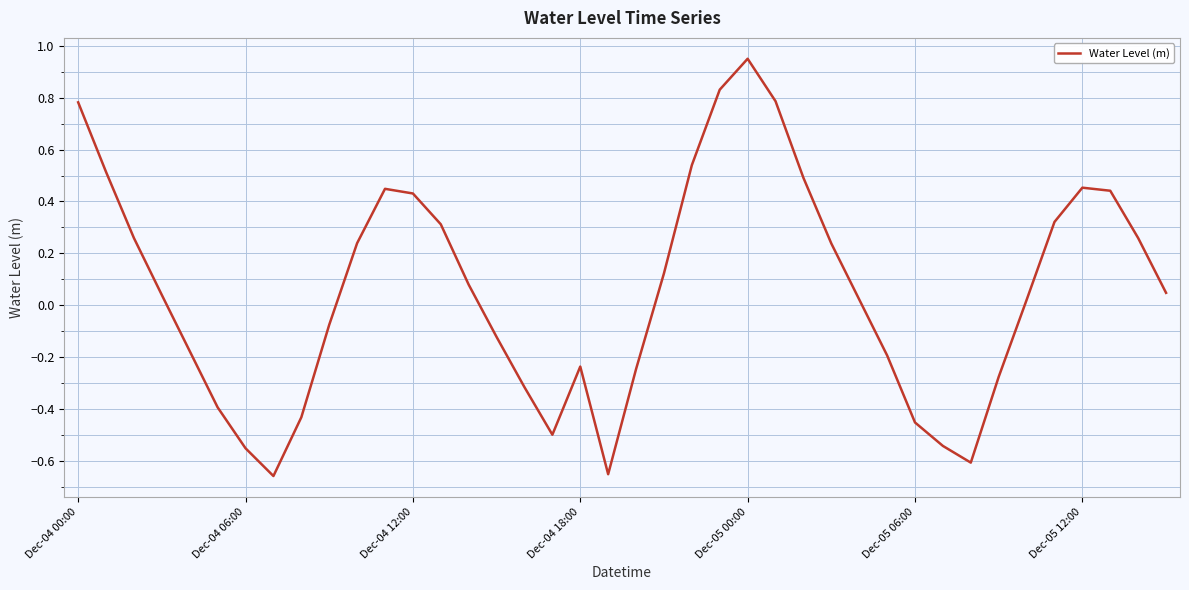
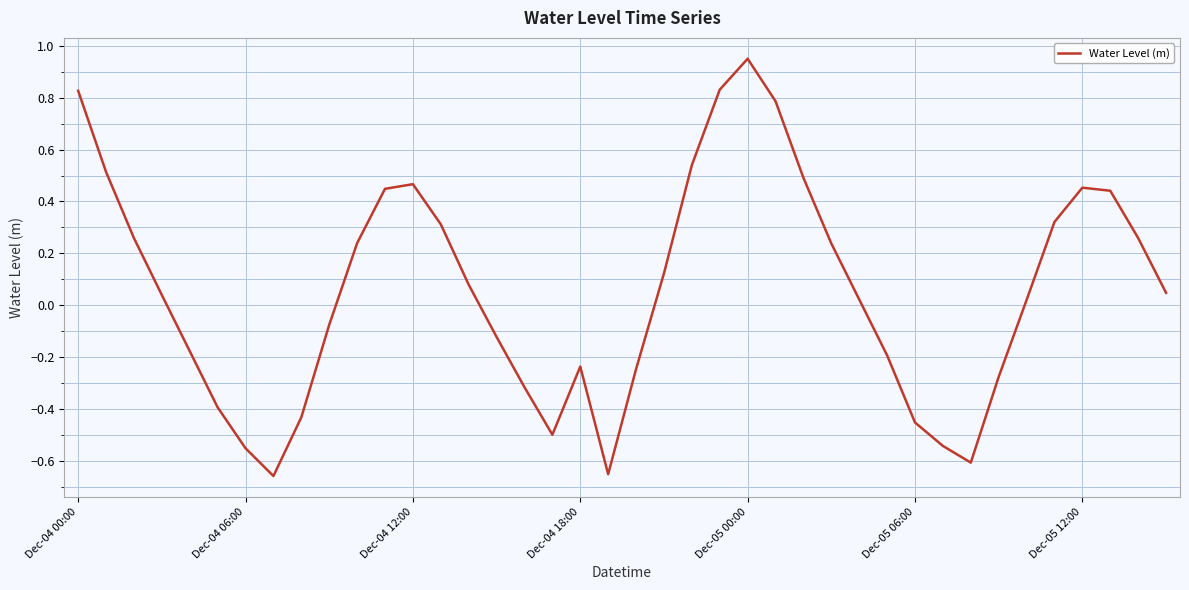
  {
-   "Dec-04 00:00": 0.78,
+   "Dec-04 00:00": 0.83,
    "Dec-04 06:00": -0.55,
-   "Dec-04 12:00": 0.43,
+   "Dec-04 12:00": 0.47,
    "Dec-04 18:00": -0.24,
    "Dec-05 00:00": 0.95,
    "Dec-05 06:00": -0.45,
    "Dec-05 12:00": 0.45
  }
